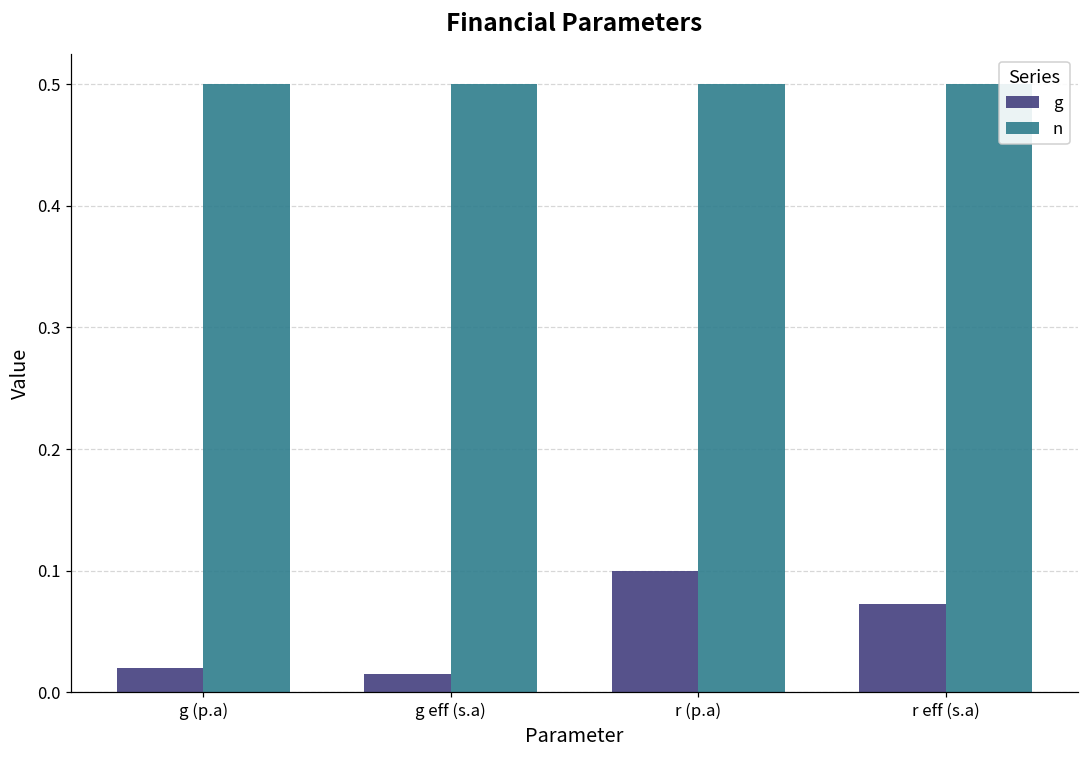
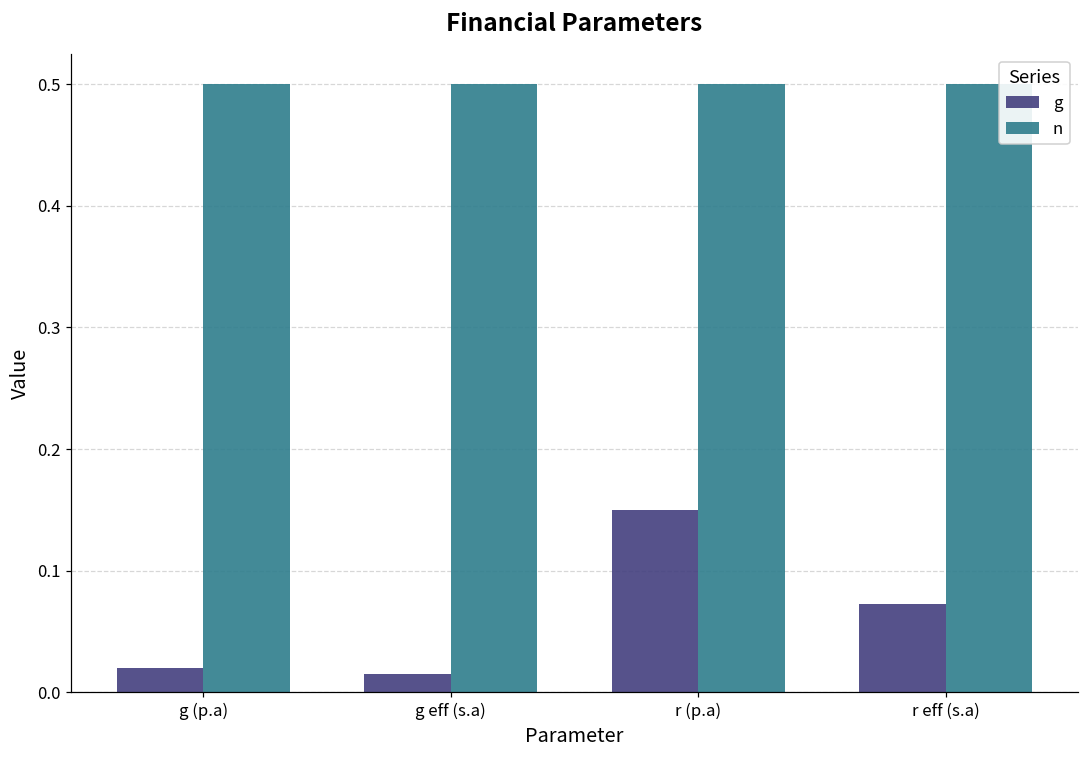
  {
    "g": {
      "g (p.a)": 0.02,
      "g eff (s.a)": 0.015,
-     "r (p.a)": 0.10,
+     "r (p.a)": 0.15,
      "r eff (s.a)": 0.072
    },
    "n": {
      "g (p.a)": 0.50,
      "g eff (s.a)": 0.50,
      "r (p.a)": 0.50,
      "r eff (s.a)": 0.50
    }
  }
